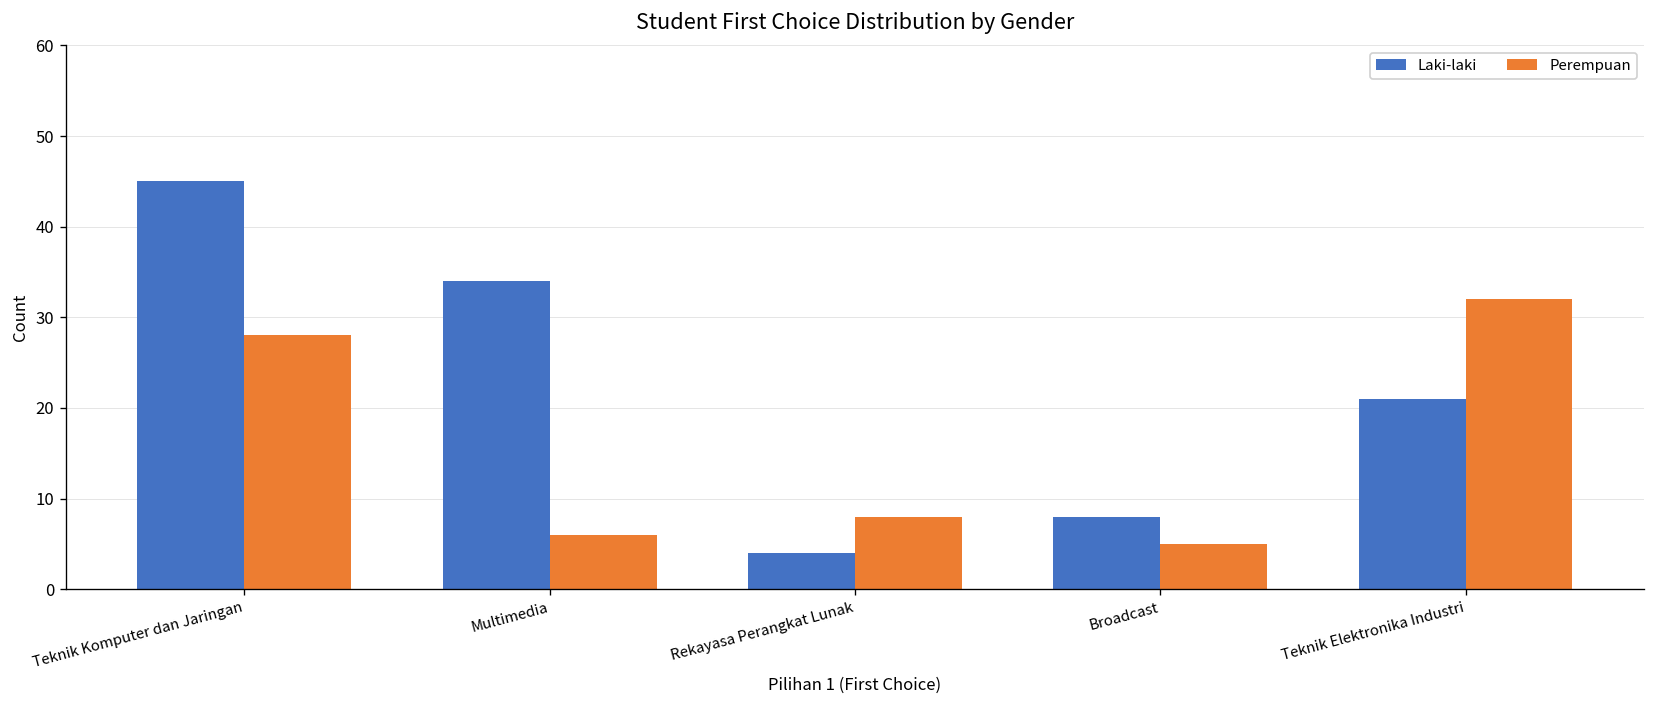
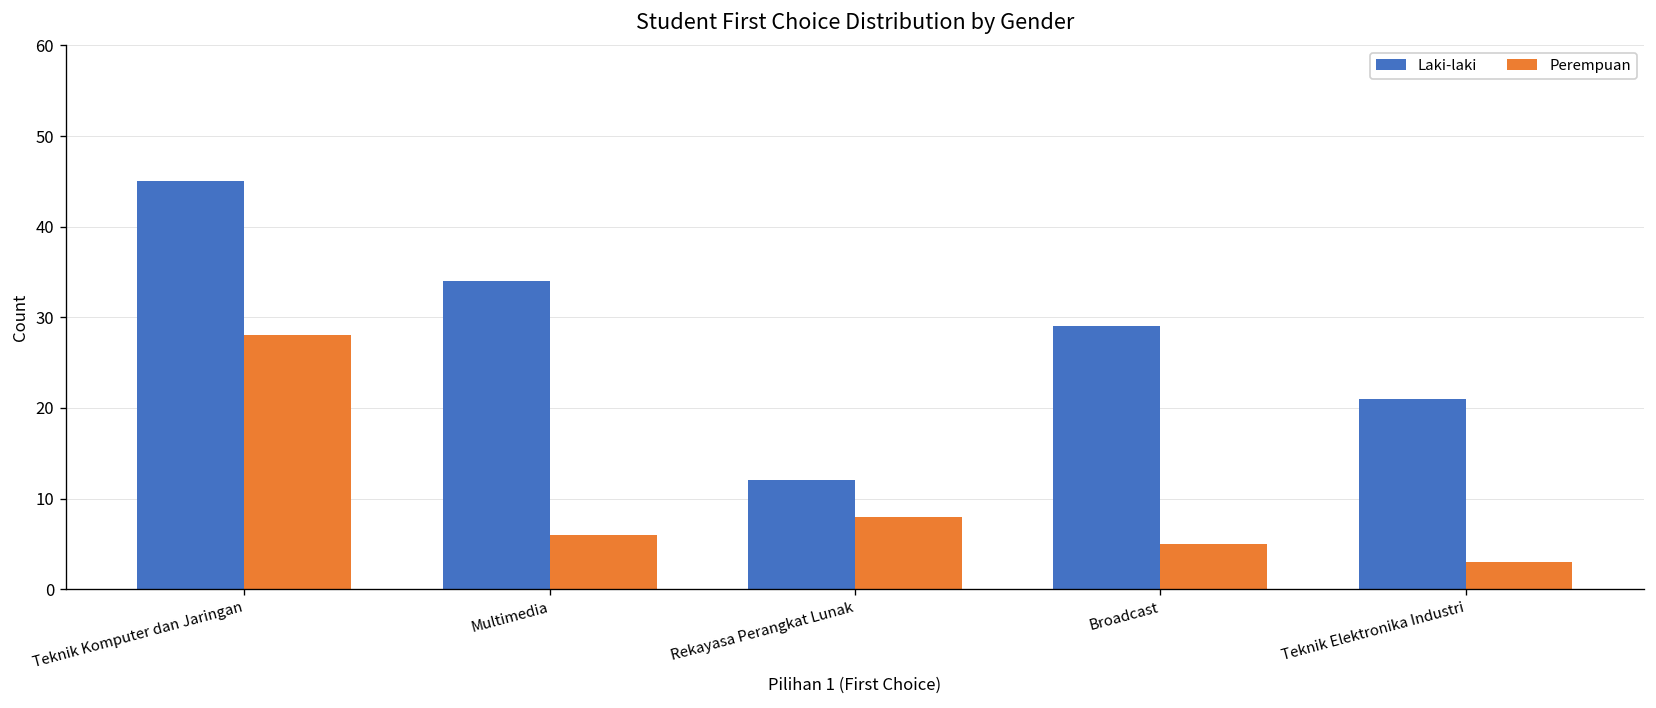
  {
    "Laki-laki": {
      "Teknik Komputer dan Jaringan": 45,
      "Multimedia": 34,
-     "Rekayasa Perangkat Lunak": 4,
-     "Broadcast": 8,
+     "Rekayasa Perangkat Lunak": 12,
+     "Broadcast": 29,
      "Teknik Elektronika Industri": 21
    },
    "Perempuan": {
      "Teknik Komputer dan Jaringan": 28,
      "Multimedia": 6,
      "Rekayasa Perangkat Lunak": 8,
      "Broadcast": 5,
-     "Teknik Elektronika Industri": 32
+     "Teknik Elektronika Industri": 3
    }
  }
